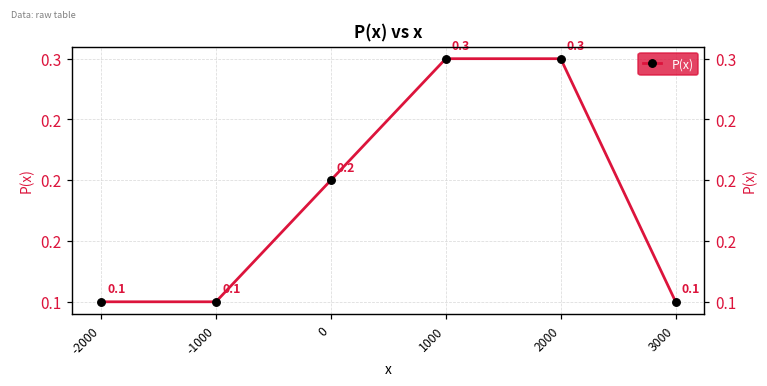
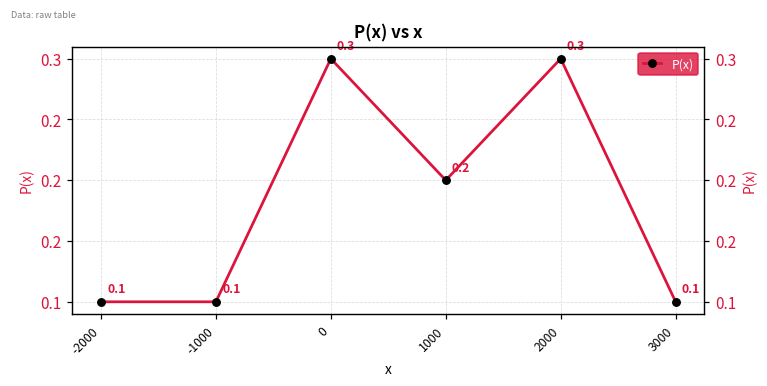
  {
    "-2000": 0.1,
    "-1000": 0.1,
-   "0": 0.2,
-   "1000": 0.3,
+   "0": 0.3,
+   "1000": 0.2,
    "2000": 0.3,
    "3000": 0.1
  }
